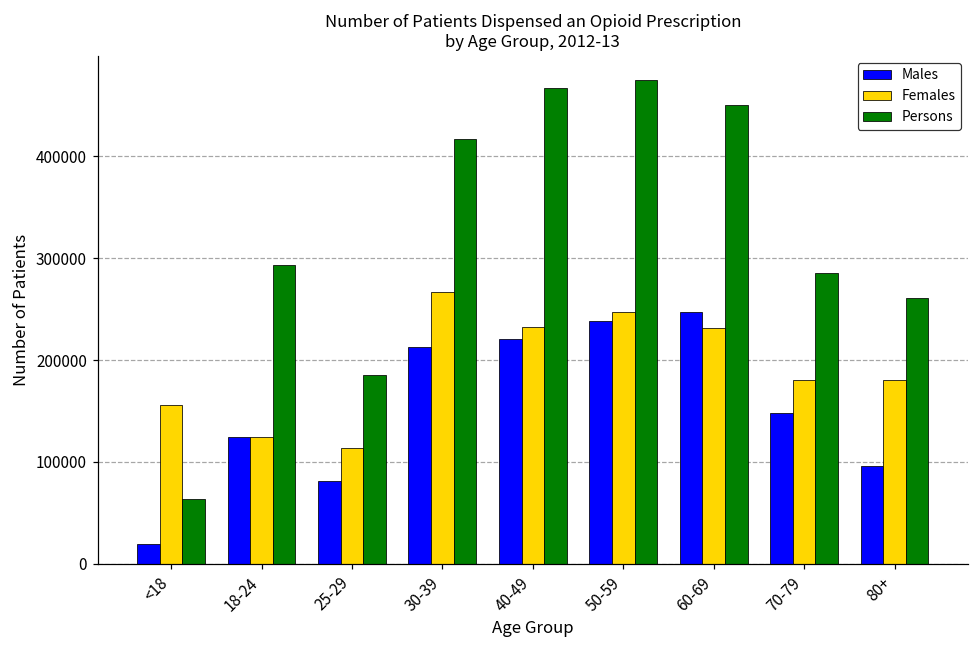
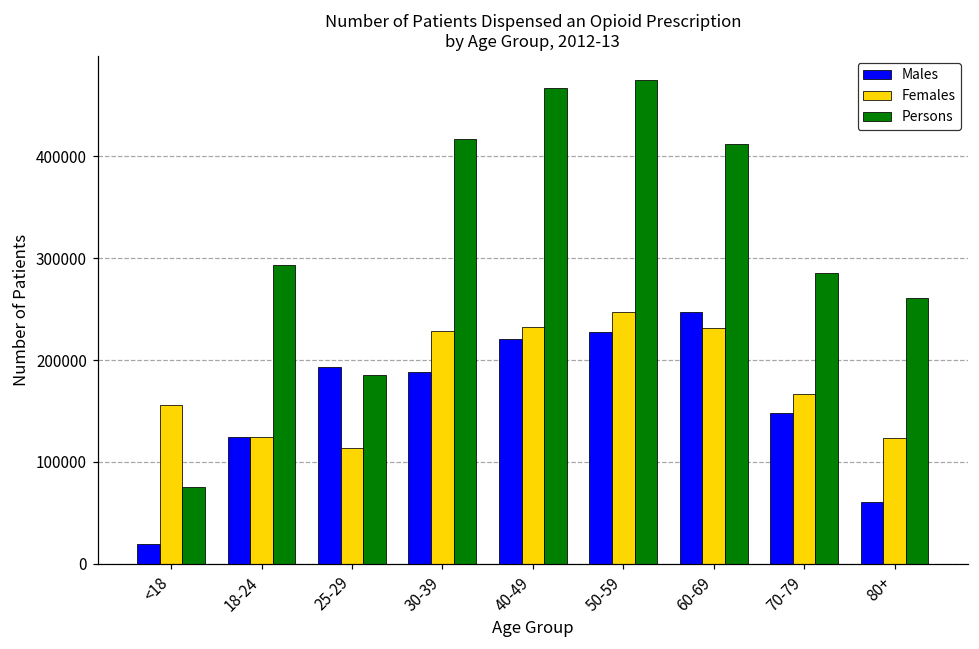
  {
    "Males": {
      "<18": 20000,
      "18-24": 120000,
-     "25-29": 80000,
-     "30-39": 210000,
+     "25-29": 190000,
+     "30-39": 190000,
      "40-49": 220000,
-     "50-59": 240000,
+     "50-59": 230000,
      "60-69": 250000,
      "70-79": 150000,
-     "80+": 100000
+     "80+": 60000
    },
    "Females": {
      "<18": 160000,
      "18-24": 120000,
      "25-29": 110000,
-     "30-39": 270000,
+     "30-39": 230000,
      "40-49": 230000,
      "50-59": 250000,
      "60-69": 230000,
-     "70-79": 180000,
-     "80+": 180000
+     "70-79": 170000,
+     "80+": 120000
    },
    "Persons": {
-     "<18": 60000,
+     "<18": 80000,
      "18-24": 290000,
      "25-29": 180000,
      "30-39": 420000,
      "40-49": 470000,
      "50-59": 470000,
-     "60-69": 450000,
+     "60-69": 410000,
      "70-79": 290000,
      "80+": 260000
    }
  }
